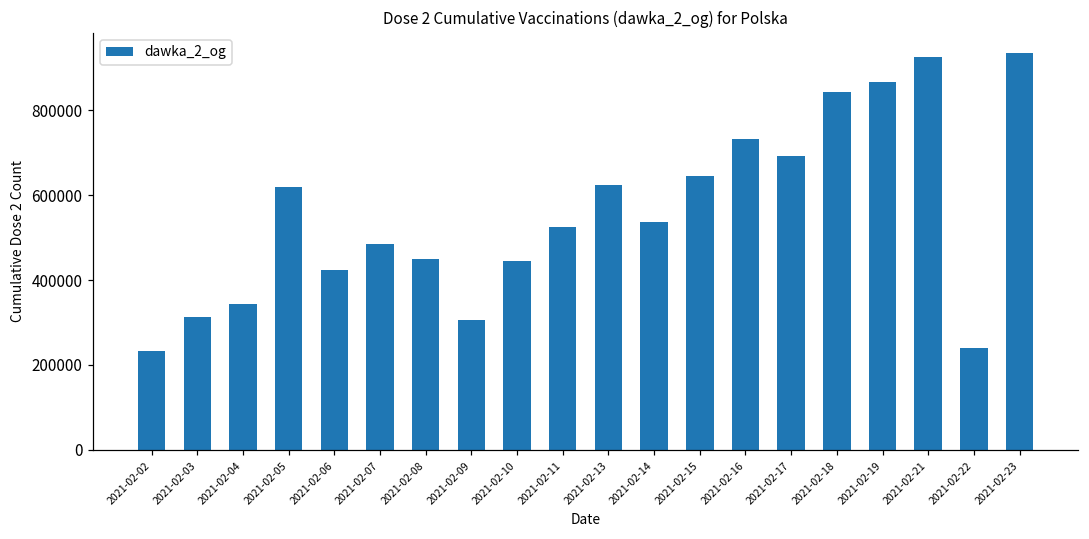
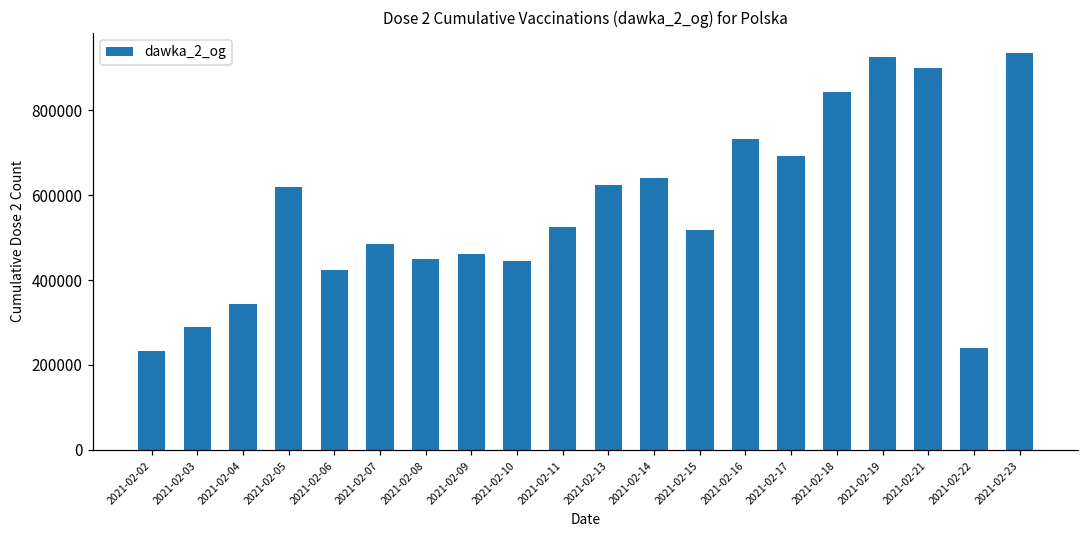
  {
    "2021-02-02": 230000,
-   "2021-02-03": 310000,
+   "2021-02-03": 290000,
    "2021-02-04": 340000,
    "2021-02-05": 620000,
    "2021-02-06": 420000,
    "2021-02-07": 490000,
    "2021-02-08": 450000,
-   "2021-02-09": 310000,
+   "2021-02-09": 460000,
    "2021-02-10": 450000,
    "2021-02-11": 520000,
    "2021-02-13": 620000,
-   "2021-02-14": 540000,
-   "2021-02-15": 650000,
+   "2021-02-14": 640000,
+   "2021-02-15": 520000,
    "2021-02-16": 730000,
    "2021-02-17": 690000,
    "2021-02-18": 840000,
-   "2021-02-19": 870000,
-   "2021-02-21": 930000,
+   "2021-02-19": 930000,
+   "2021-02-21": 900000,
    "2021-02-22": 240000,
    "2021-02-23": 930000
  }
